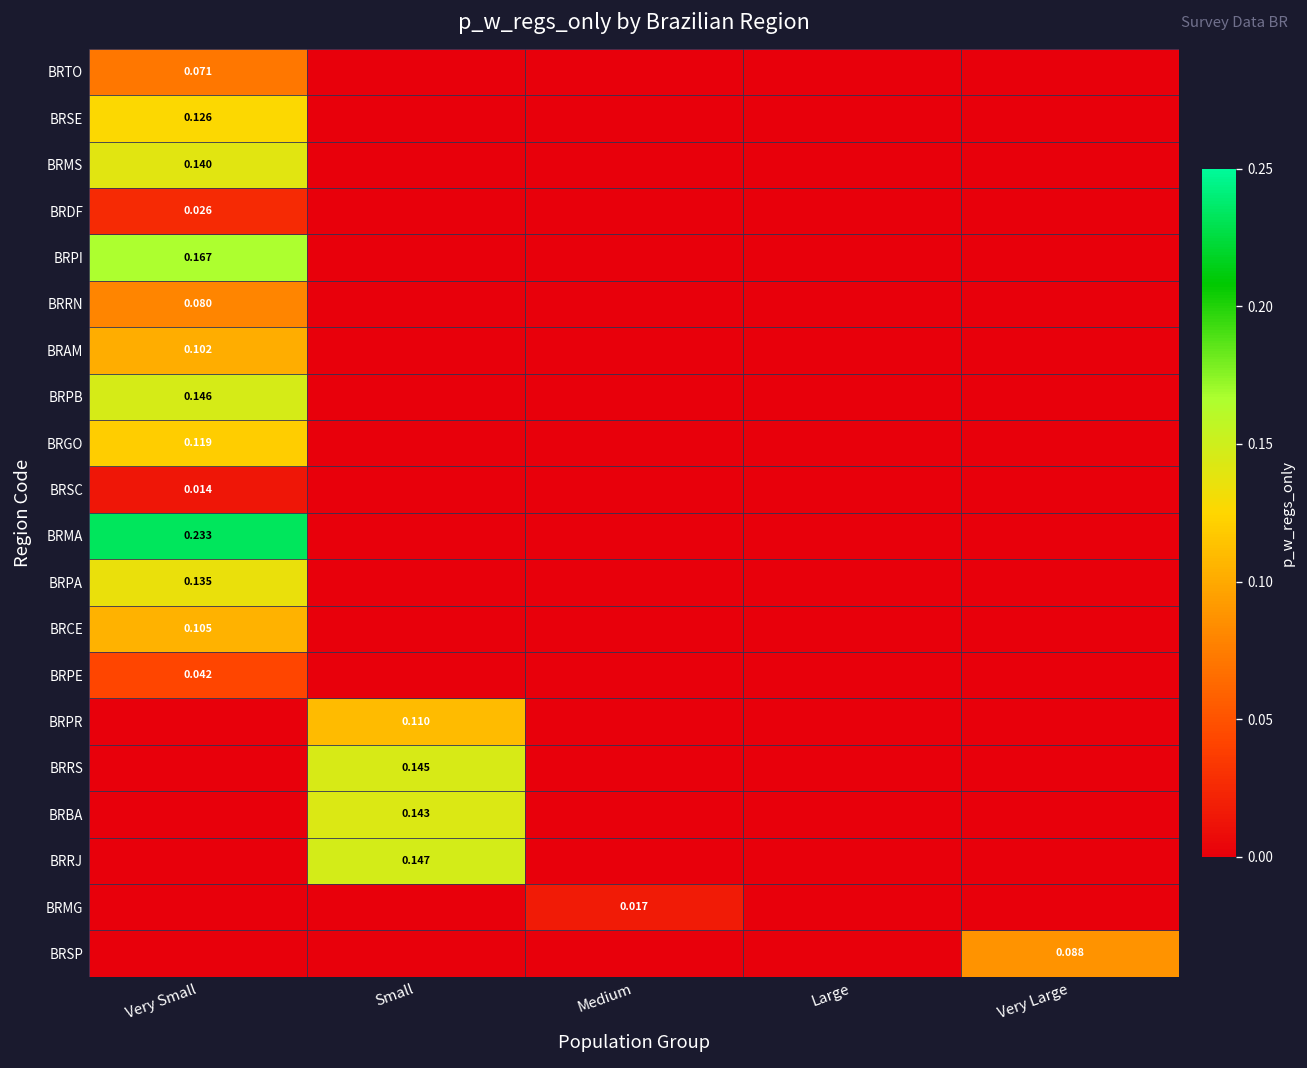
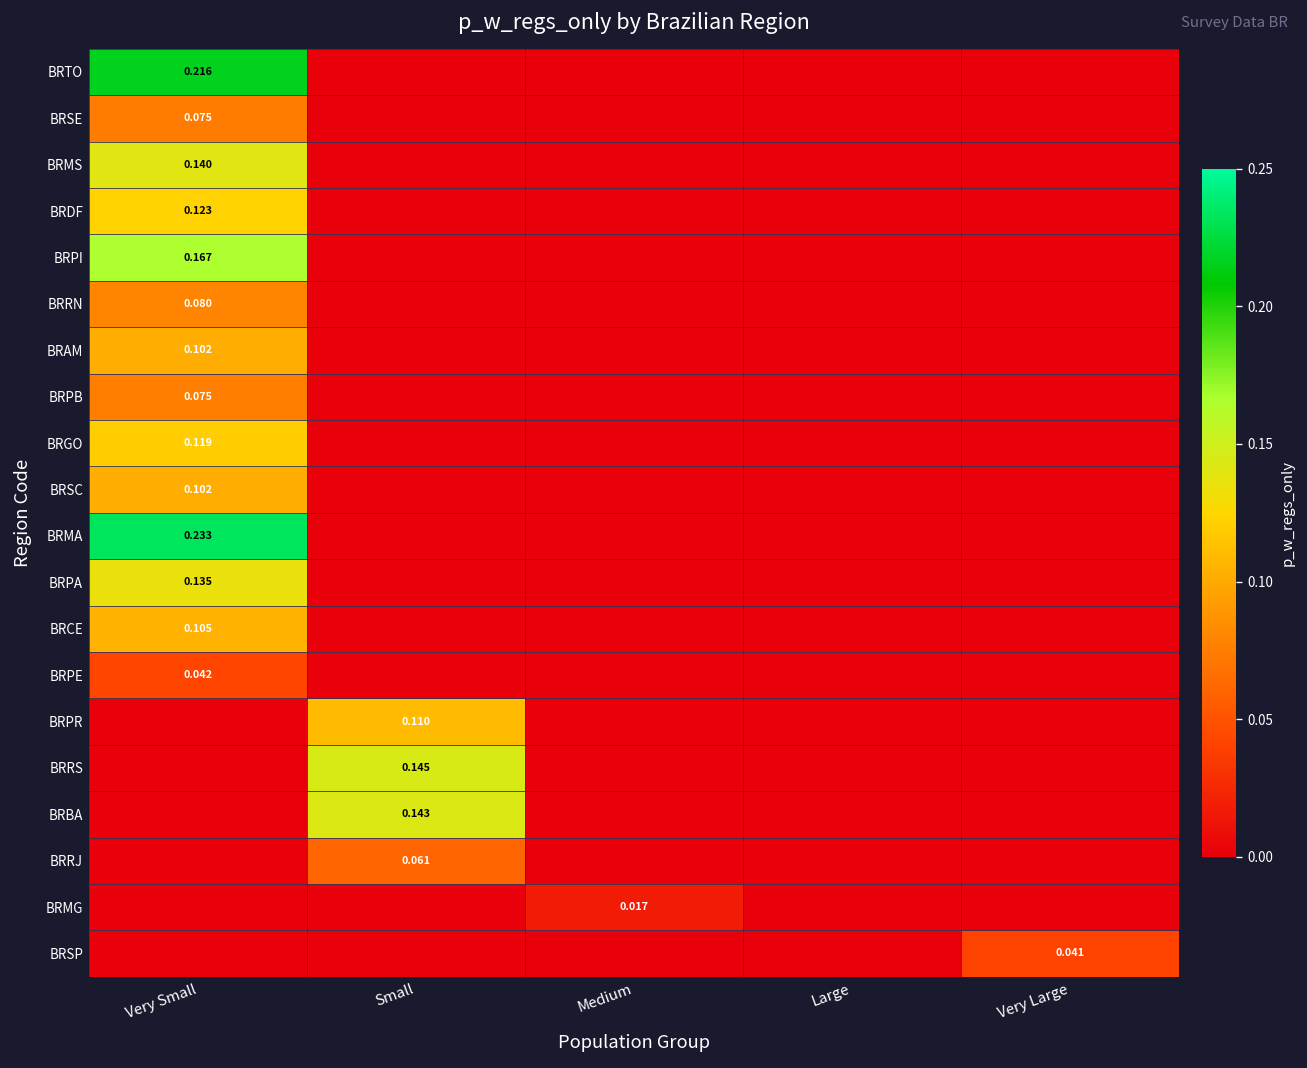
  {
    "BRTO": {
-     "Very Small": 0.071
+     "Very Small": 0.216
    },
    "BRSE": {
-     "Very Small": 0.126
+     "Very Small": 0.075
    },
    "BRMS": {
      "Very Small": 0.140
    },
    "BRDF": {
-     "Very Small": 0.026
+     "Very Small": 0.123
    },
    "BRPI": {
      "Very Small": 0.167
    },
    "BRRN": {
      "Very Small": 0.080
    },
    "BRAM": {
      "Very Small": 0.102
    },
    "BRPB": {
-     "Very Small": 0.146
+     "Very Small": 0.075
    },
    "BRGO": {
      "Very Small": 0.119
    },
    "BRSC": {
-     "Very Small": 0.014
+     "Very Small": 0.102
    },
    "BRMA": {
      "Very Small": 0.233
    },
    "BRPA": {
      "Very Small": 0.135
    },
    "BRCE": {
      "Very Small": 0.105
    },
    "BRPE": {
      "Very Small": 0.042
    },
    "BRPR": {
      "Small": 0.110
    },
    "BRRS": {
      "Small": 0.145
    },
    "BRBA": {
      "Small": 0.143
    },
    "BRRJ": {
-     "Small": 0.147
+     "Small": 0.061
    },
    "BRMG": {
      "Medium": 0.017
    },
    "BRSP": {
-     "Very Large": 0.088
+     "Very Large": 0.041
    }
  }
